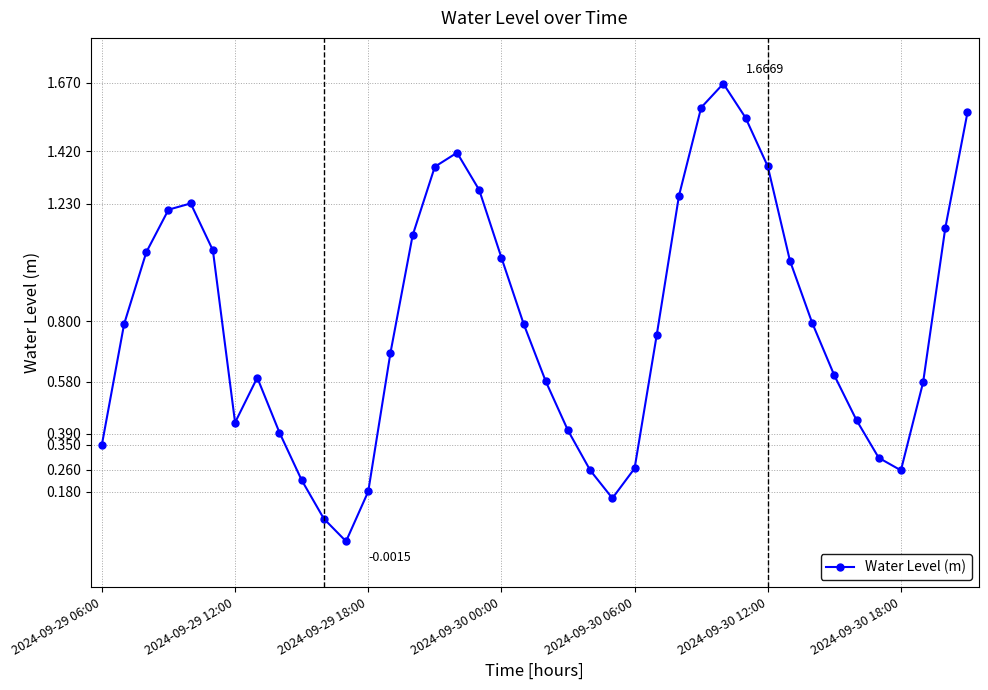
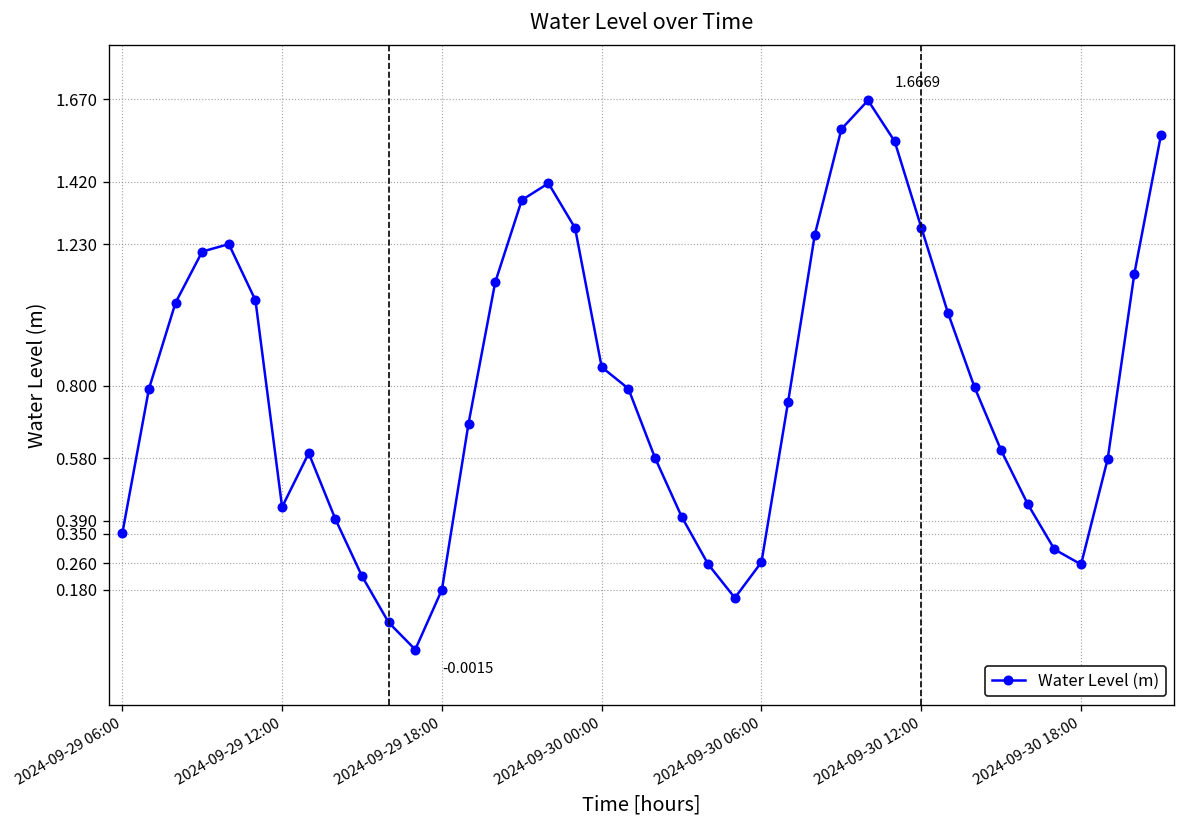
  {
    "2024-09-29 06:00": 0.35,
    "2024-09-29 12:00": 0.43,
    "2024-09-29 18:00": 0.18,
-   "2024-09-30 00:00": 1.03,
+   "2024-09-30 00:00": 0.86,
    "2024-09-30 06:00": 0.26,
-   "2024-09-30 12:00": 1.37,
+   "2024-09-30 12:00": 1.28,
    "2024-09-30 18:00": 0.26
  }
